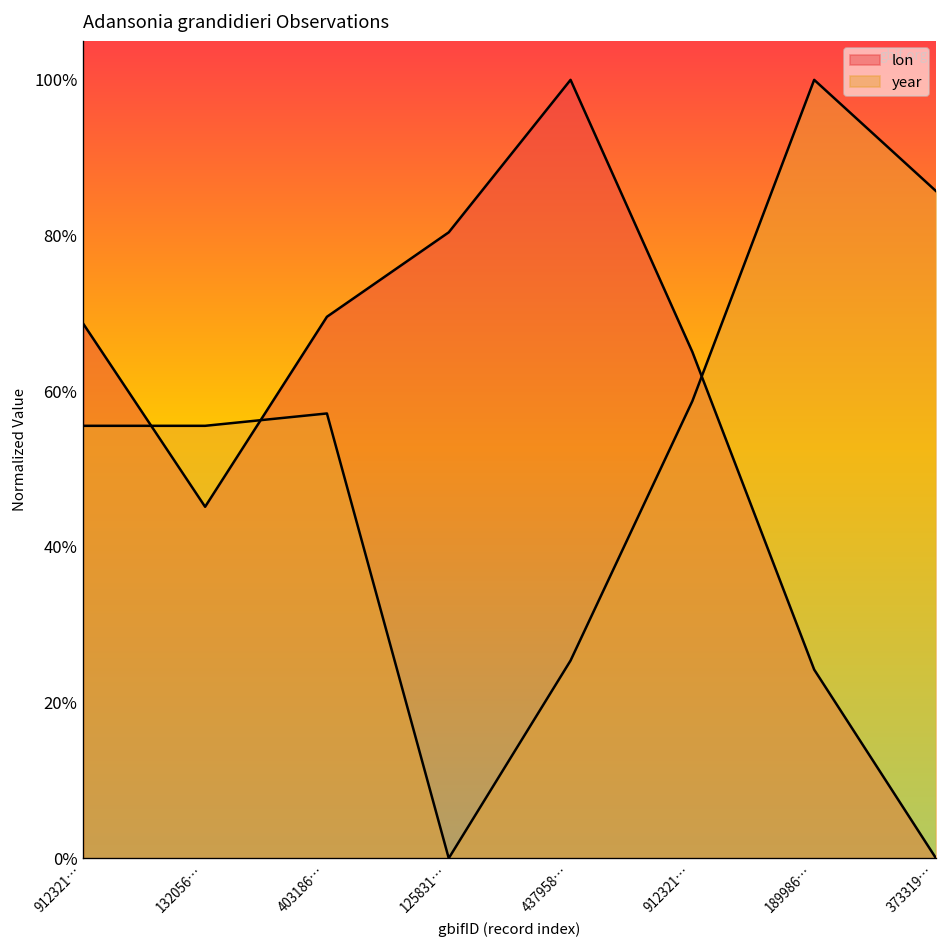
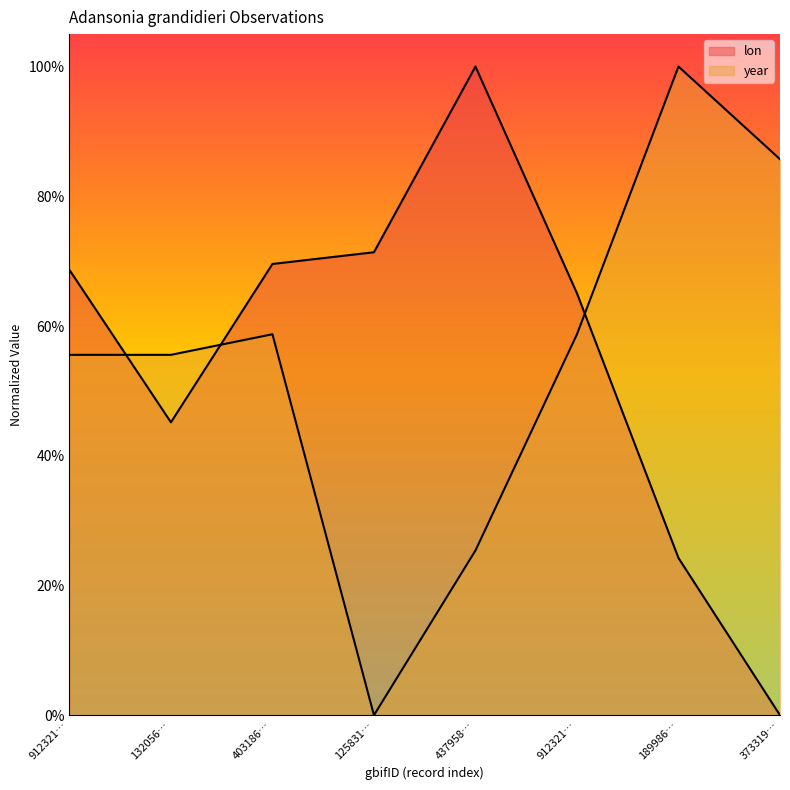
  {
    "lon": {
      "132056…": "45%",
      "403186…": "70%",
-     "125831…": "80%",
+     "125831…": "71%",
      "437958…": "100%",
      "189986…": "24%",
      "373319…": "0%"
    },
    "year": {
      "132056…": "56%",
-     "403186…": "57%",
+     "403186…": "59%",
      "125831…": "0%",
      "437958…": "25%",
      "189986…": "100%",
      "373319…": "86%"
    }
  }
